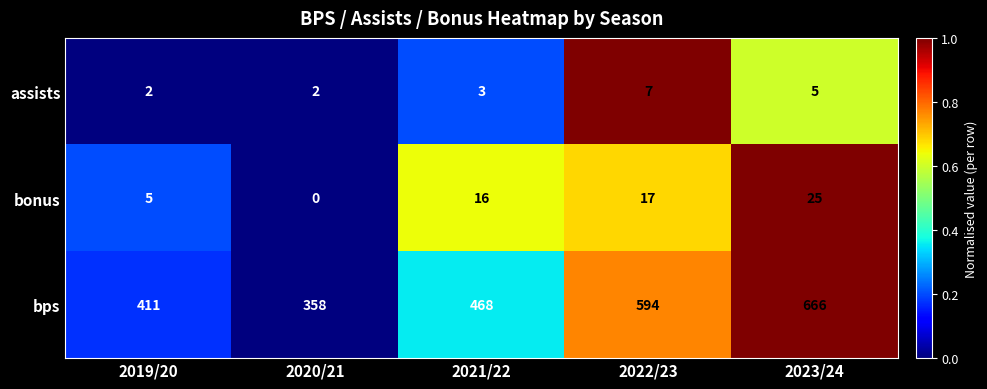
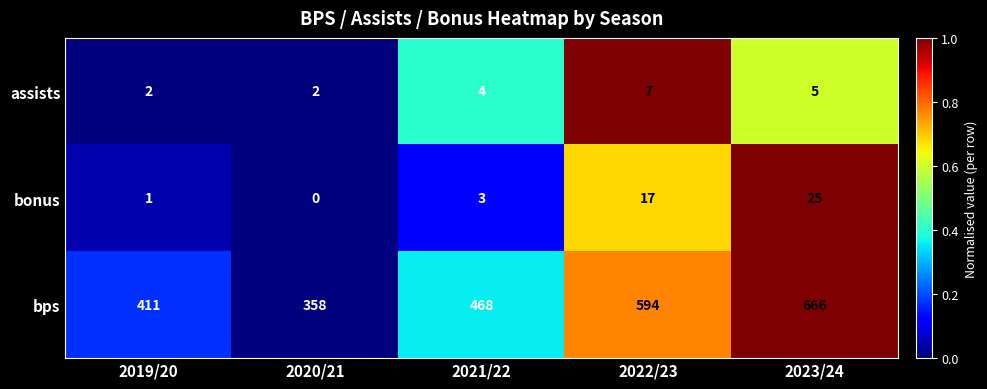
  {
    "assists": {
      "2019/20": 2,
      "2020/21": 2,
-     "2021/22": 3,
+     "2021/22": 4,
      "2022/23": 7,
      "2023/24": 5
    },
    "bonus": {
-     "2019/20": 5,
+     "2019/20": 1,
      "2020/21": 0,
-     "2021/22": 16,
+     "2021/22": 3,
      "2022/23": 17,
      "2023/24": 25
    },
    "bps": {
      "2019/20": 411,
      "2020/21": 358,
      "2021/22": 468,
      "2022/23": 594,
      "2023/24": 666
    }
  }
